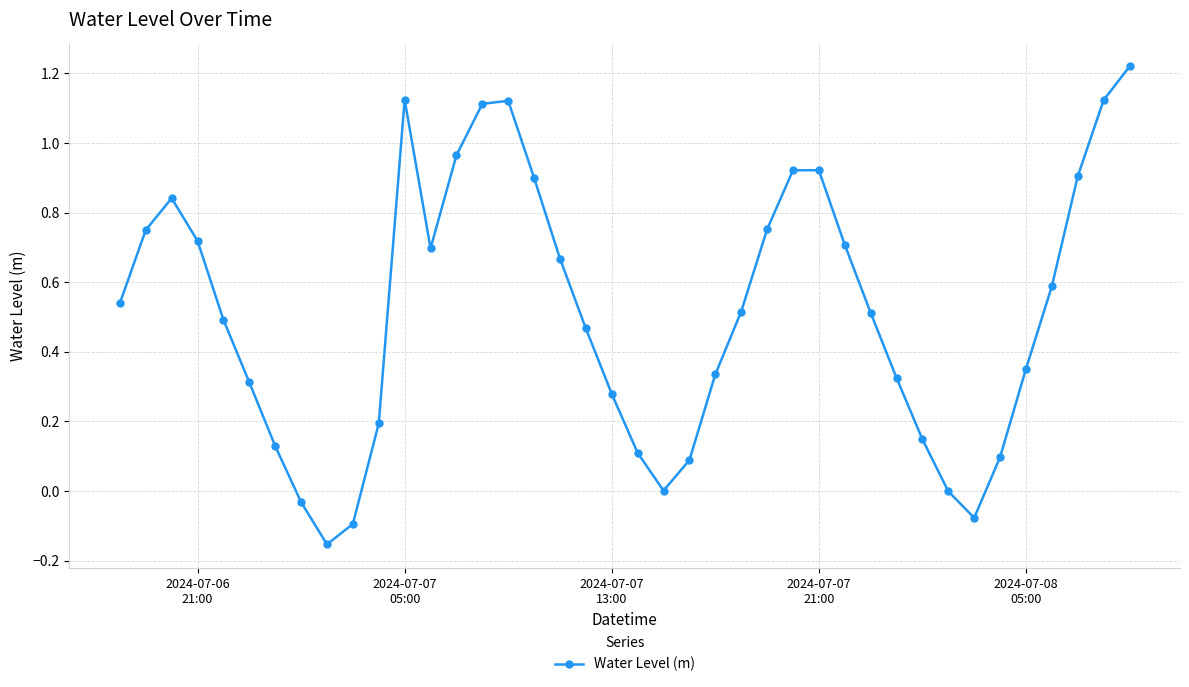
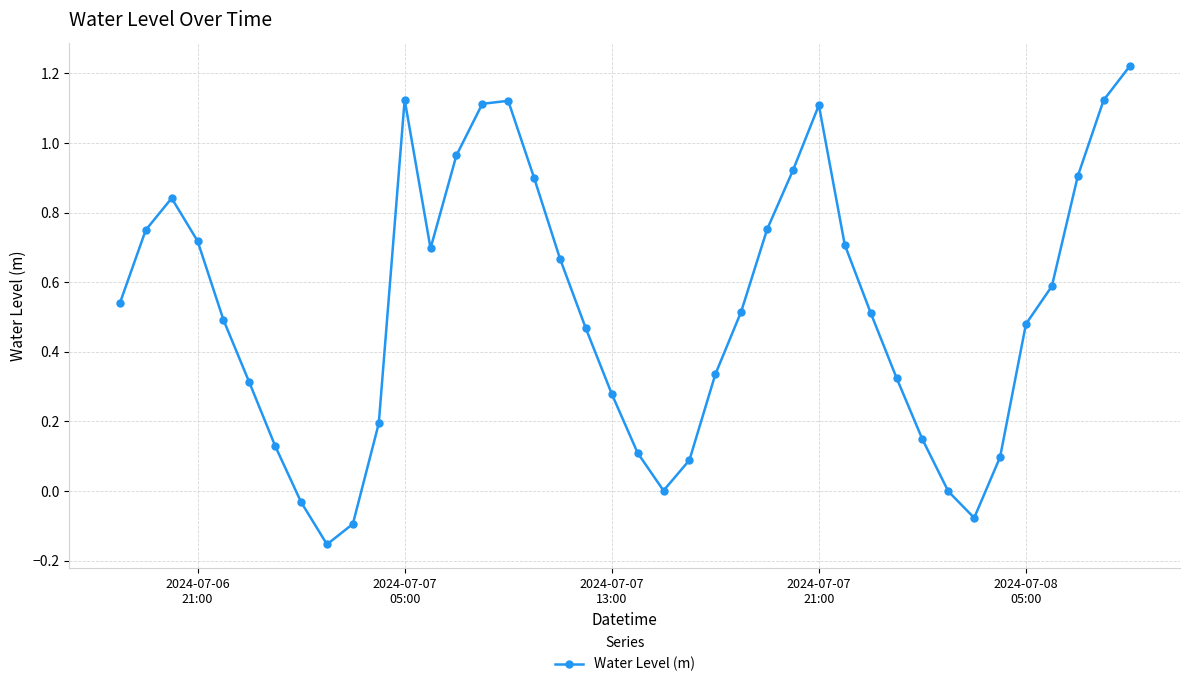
  {
    "2024-07-06 21:00": 0.72,
    "2024-07-07 05:00": 1.12,
    "2024-07-07 13:00": 0.28,
-   "2024-07-07 21:00": 0.92,
-   "2024-07-08 05:00": 0.35
+   "2024-07-07 21:00": 1.11,
+   "2024-07-08 05:00": 0.48
  }
